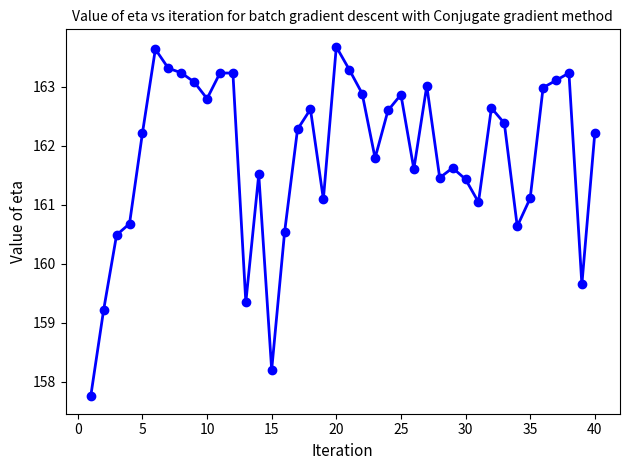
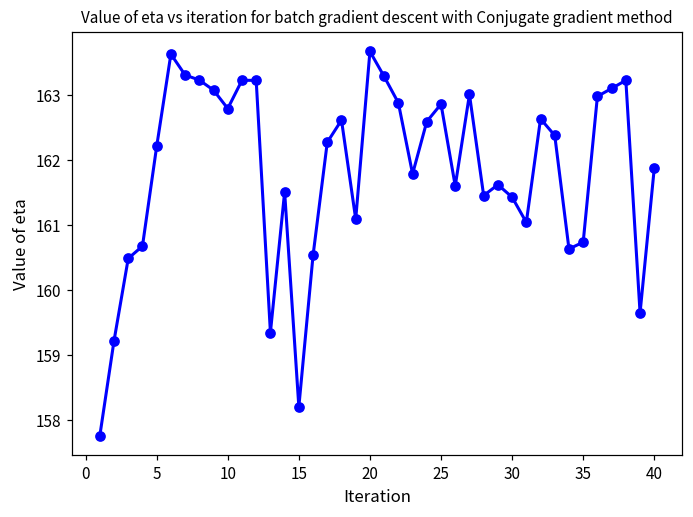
  {
    "5": 162.2,
    "10": 162.8,
    "15": 158.2,
    "20": 163.7,
    "25": 162.9,
    "30": 161.4,
-   "35": 161.1,
-   "40": 162.2
+   "35": 160.7,
+   "40": 161.9
  }
